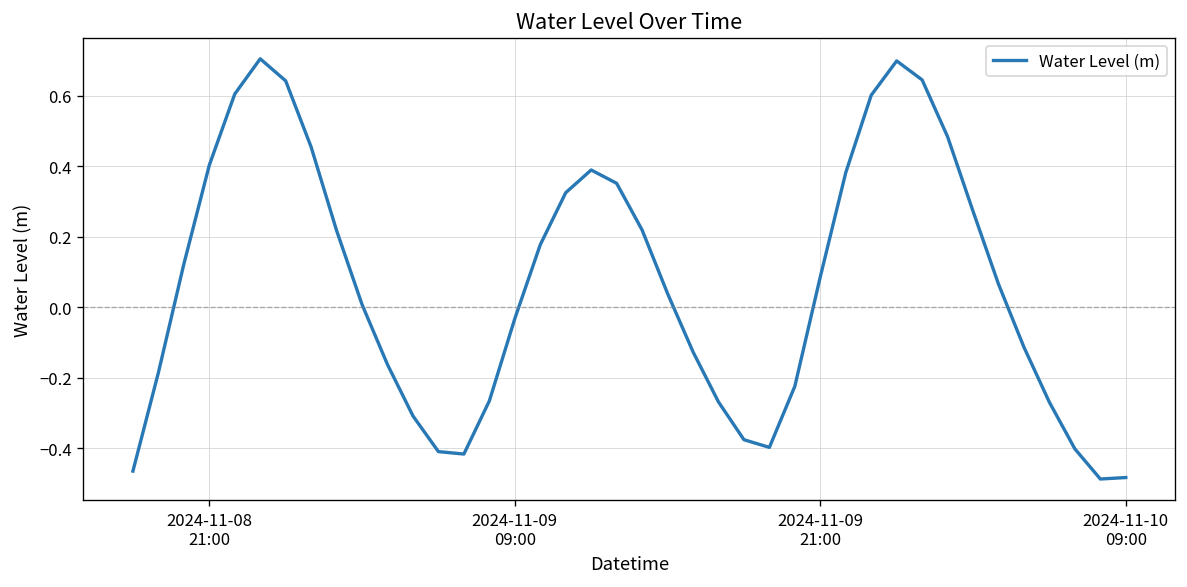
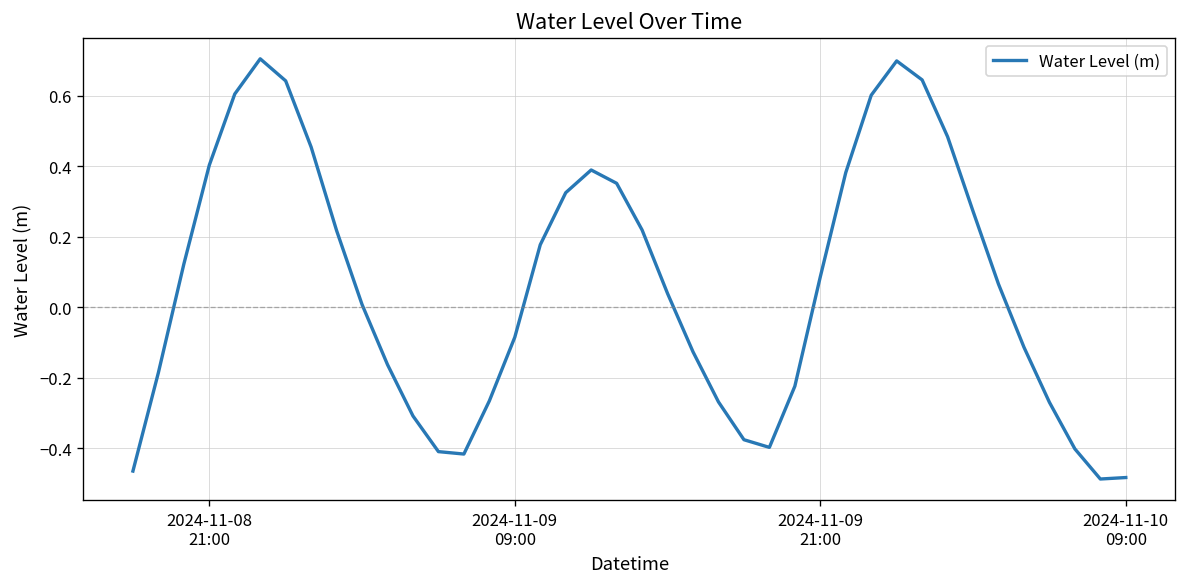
  {
    "2024-11-08 21:00": 0.40,
-   "2024-11-09 09:00": -0.03,
+   "2024-11-09 09:00": -0.09,
    "2024-11-09 21:00": 0.09,
    "2024-11-10 09:00": -0.48
  }
